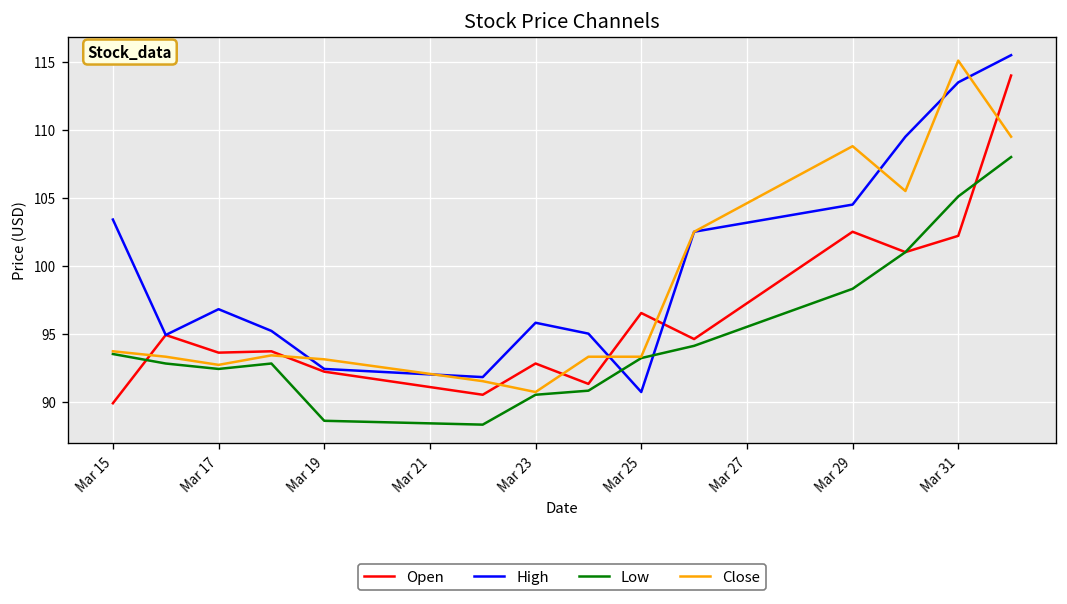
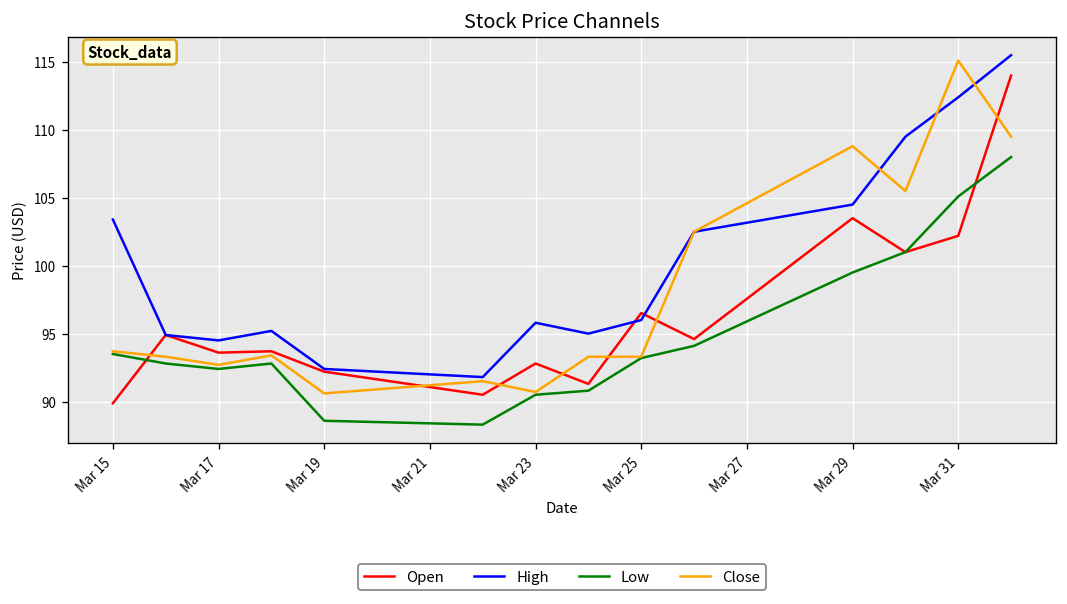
  {
    "Open": {
      "Mar 15": 89.9,
      "Mar 17": 93.6,
      "Mar 23": 92.8,
      "Mar 25": 96.5,
-     "Mar 29": 102.5,
+     "Mar 29": 103.5,
      "Mar 31": 102.2
    },
    "High": {
      "Mar 15": 103.4,
-     "Mar 17": 96.8,
+     "Mar 17": 94.5,
      "Mar 23": 95.8,
-     "Mar 25": 90.7,
+     "Mar 25": 96.0,
      "Mar 29": 104.5,
-     "Mar 31": 113.5
+     "Mar 31": 112.4
    },
    "Low": {
      "Mar 17": 92.4,
      "Mar 19": 88.6,
-     "Mar 29": 98.3,
+     "Mar 29": 99.5,
      "Mar 31": 105.1
    },
    "Close": {
      "Mar 17": 92.7,
-     "Mar 19": 93.1,
+     "Mar 19": 90.6,
      "Mar 29": 108.8,
      "Mar 31": 115.1
    }
  }
